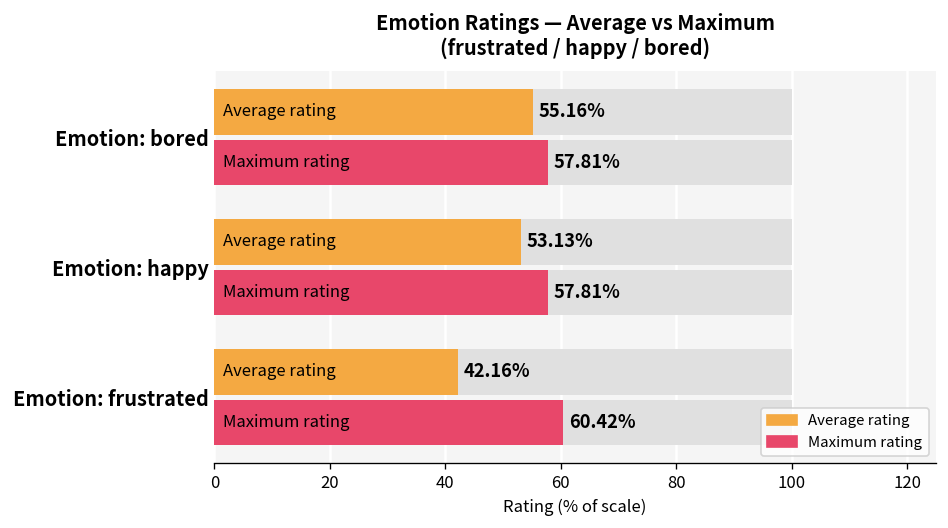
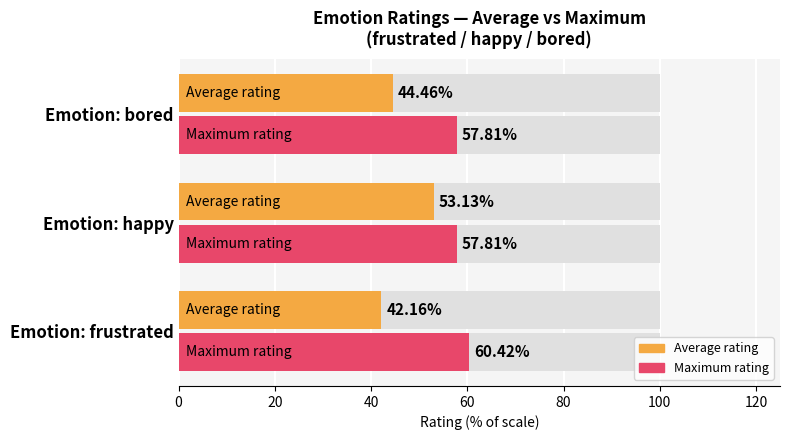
  {
    "Average rating": {
-     "Emotion: bored": "55.16%"
+     "Emotion: bored": "44.46%"
    }
  }
